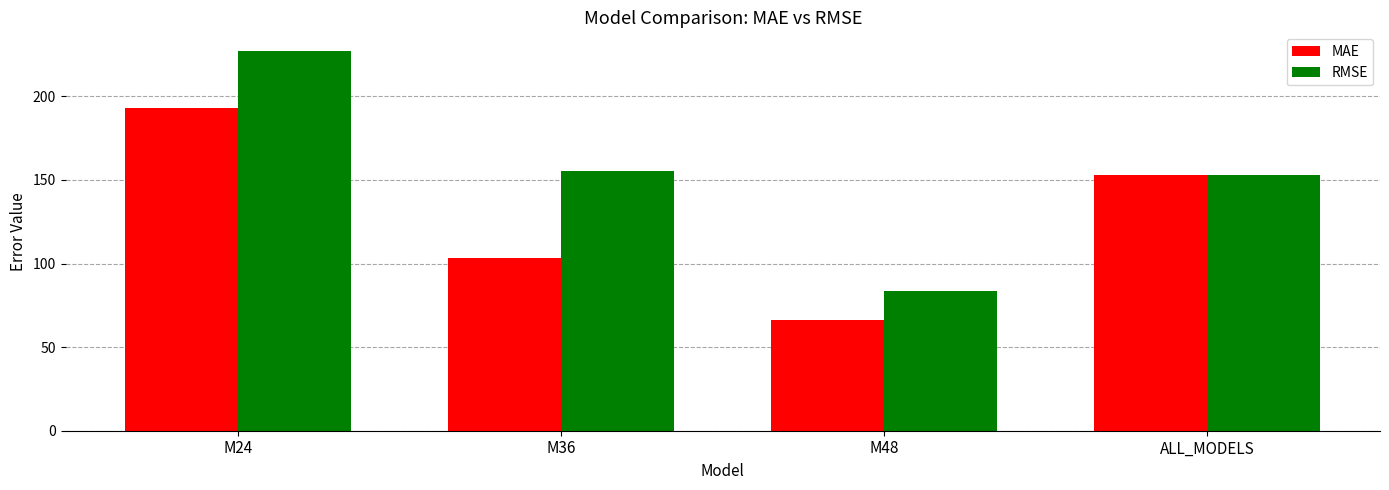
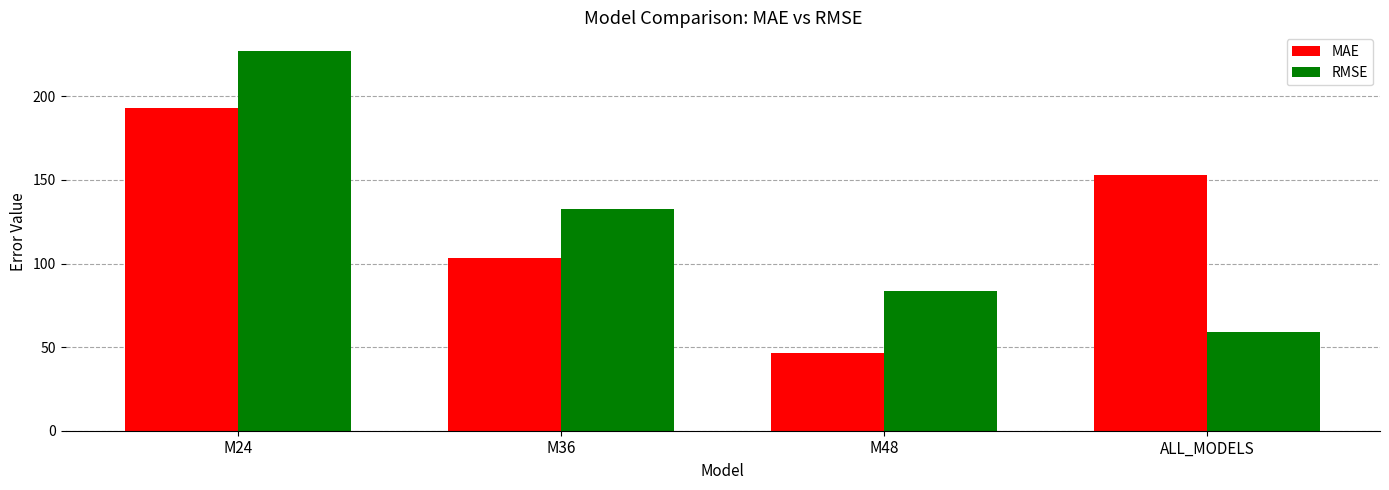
  {
    "MAE": {
      "M24": 193,
      "M36": 103,
-     "M48": 66,
+     "M48": 47,
      "ALL_MODELS": 153
    },
    "RMSE": {
      "M24": 227,
-     "M36": 155,
+     "M36": 133,
      "M48": 84,
-     "ALL_MODELS": 153
+     "ALL_MODELS": 59
    }
  }
